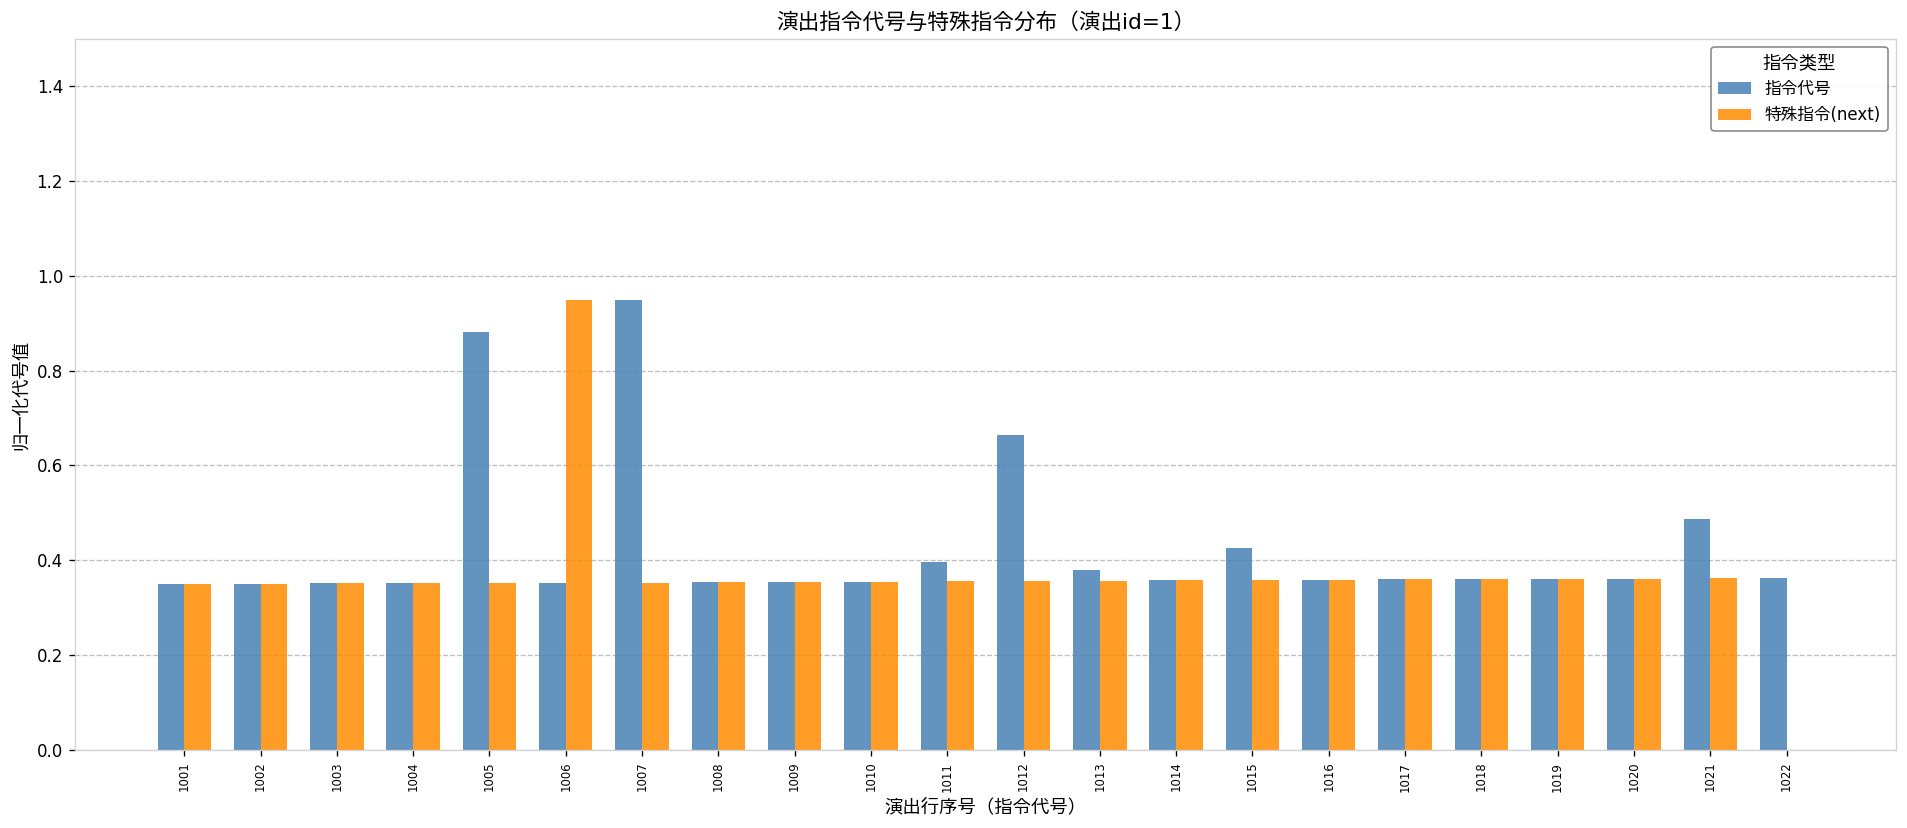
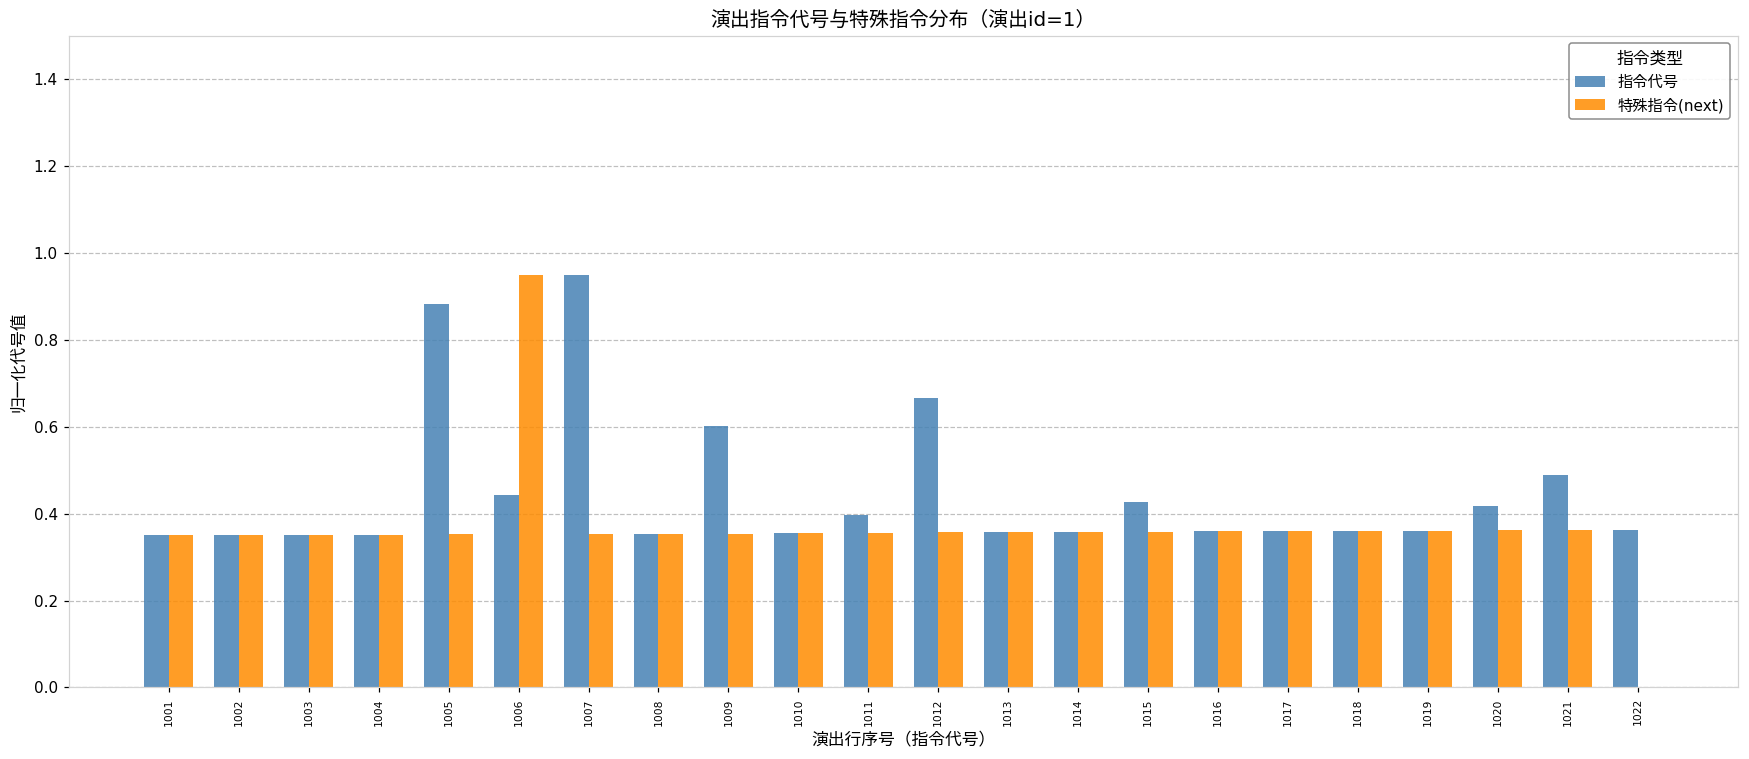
  {
    "指令代号": {
      "1001": 0.35,
      "1002": 0.35,
      "1003": 0.35,
      "1004": 0.35,
      "1005": 0.88,
-     "1006": 0.35,
+     "1006": 0.44,
      "1007": 0.95,
      "1008": 0.35,
-     "1009": 0.35,
+     "1009": 0.60,
      "1010": 0.35,
      "1011": 0.40,
      "1012": 0.67,
-     "1013": 0.38,
+     "1013": 0.36,
      "1014": 0.36,
      "1015": 0.43,
      "1016": 0.36,
      "1017": 0.36,
      "1018": 0.36,
      "1019": 0.36,
-     "1020": 0.36,
+     "1020": 0.42,
      "1021": 0.49,
      "1022": 0.36
    },
    "特殊指令(next)": {
      "1001": 0.35,
      "1002": 0.35,
      "1003": 0.35,
      "1004": 0.35,
      "1005": 0.35,
      "1006": 0.95,
      "1007": 0.35,
      "1008": 0.35,
      "1009": 0.35,
      "1010": 0.35,
      "1011": 0.36,
      "1012": 0.36,
      "1013": 0.36,
      "1014": 0.36,
      "1015": 0.36,
      "1016": 0.36,
      "1017": 0.36,
      "1018": 0.36,
      "1019": 0.36,
      "1020": 0.36,
      "1021": 0.36,
      "1022": 0.00
    }
  }
